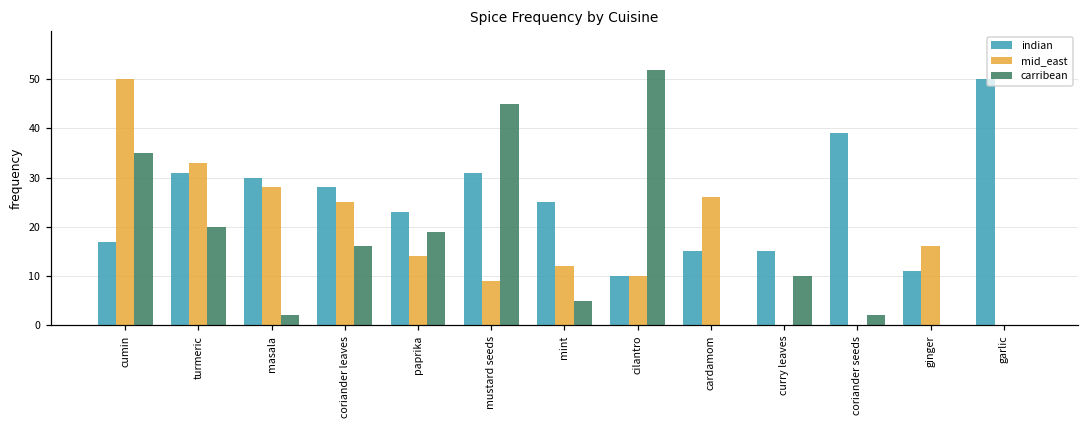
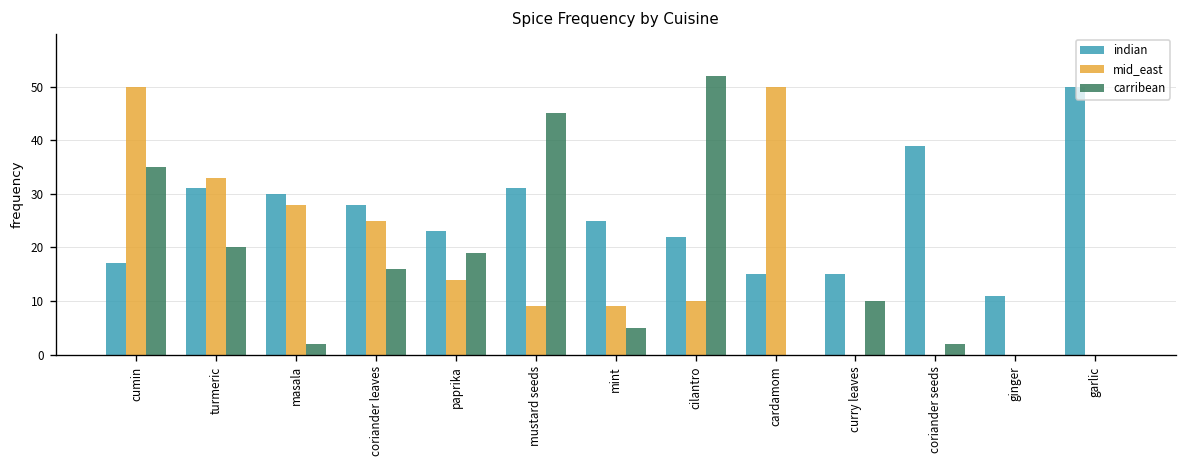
  {
    "indian": {
      "cumin": 17,
      "turmeric": 31,
      "masala": 30,
      "coriander leaves": 28,
      "paprika": 23,
      "mustard seeds": 31,
      "mint": 25,
-     "cilantro": 10,
+     "cilantro": 22,
      "cardamom": 15,
      "curry leaves": 15,
      "coriander seeds": 39,
      "ginger": 11,
      "garlic": 50
    },
    "mid_east": {
      "cumin": 50,
      "turmeric": 33,
      "masala": 28,
      "coriander leaves": 25,
      "paprika": 14,
      "mustard seeds": 9,
-     "mint": 12,
+     "mint": 9,
      "cilantro": 10,
-     "cardamom": 26,
+     "cardamom": 50,
      "curry leaves": 0,
      "coriander seeds": 0,
-     "ginger": 16,
+     "ginger": 0,
      "garlic": 0
    },
    "carribean": {
      "cumin": 35,
      "turmeric": 20,
      "masala": 2,
      "coriander leaves": 16,
      "paprika": 19,
      "mustard seeds": 45,
      "mint": 5,
      "cilantro": 52,
      "cardamom": 0,
      "curry leaves": 10,
      "coriander seeds": 2,
      "ginger": 0,
      "garlic": 0
    }
  }
